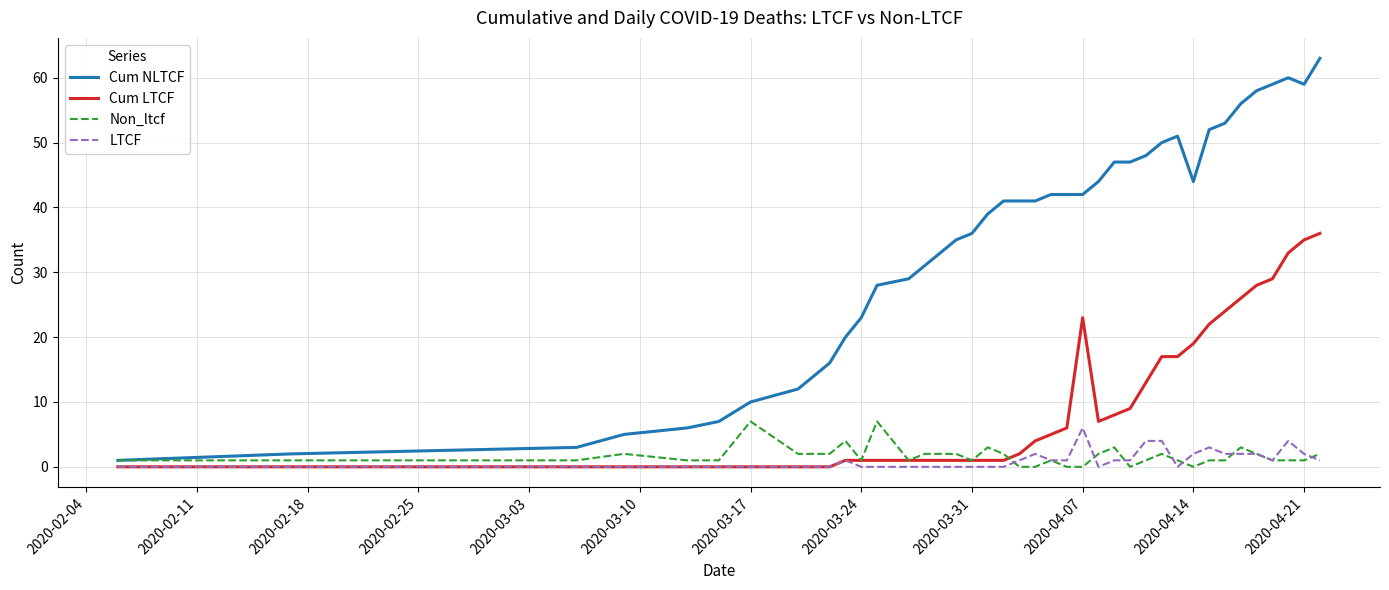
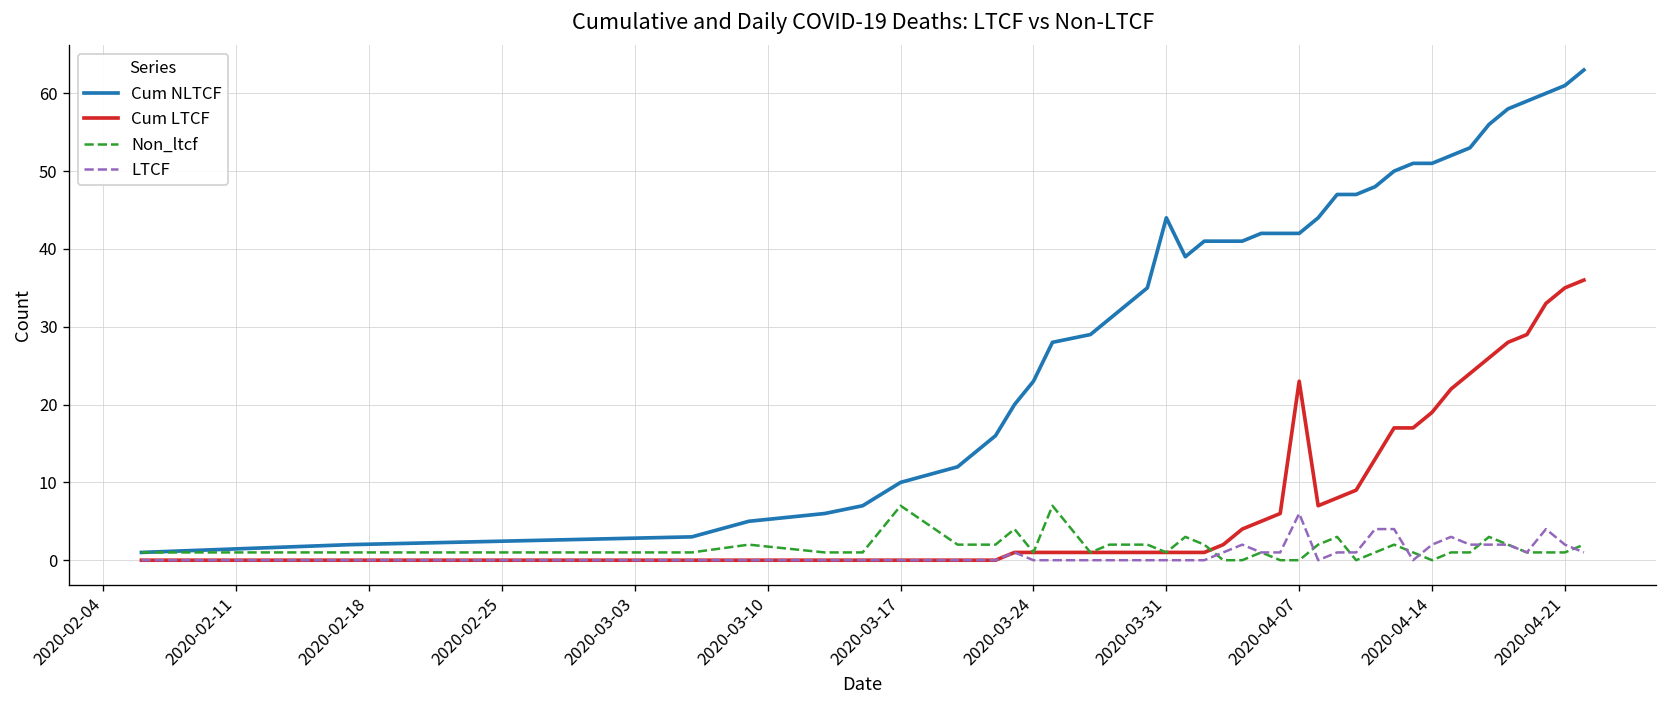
  {
    "Cum NLTCF": {
      "2020-03-17": 10,
      "2020-03-24": 23,
-     "2020-03-31": 36,
+     "2020-03-31": 44,
      "2020-04-07": 42,
-     "2020-04-14": 44,
-     "2020-04-21": 59
+     "2020-04-14": 51,
+     "2020-04-21": 61
    },
    "Cum LTCF": {
      "2020-04-07": 23,
      "2020-04-14": 19,
      "2020-04-21": 35
    },
    "Non_ltcf": {
      "2020-03-17": 7,
      "2020-04-07": 0,
      "2020-04-14": 0,
      "2020-04-21": 1
    },
    "LTCF": {
      "2020-03-24": 0,
      "2020-03-31": 0,
      "2020-04-07": 6,
      "2020-04-14": 2,
      "2020-04-21": 2
    }
  }
